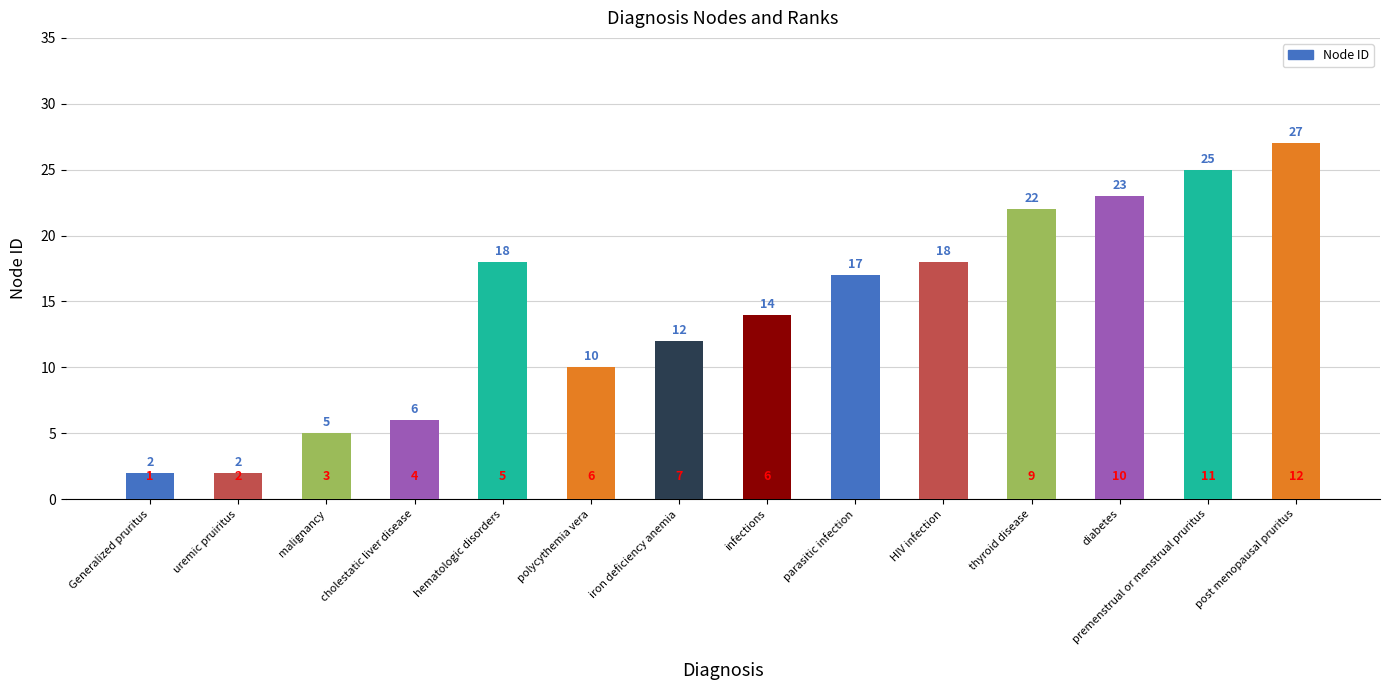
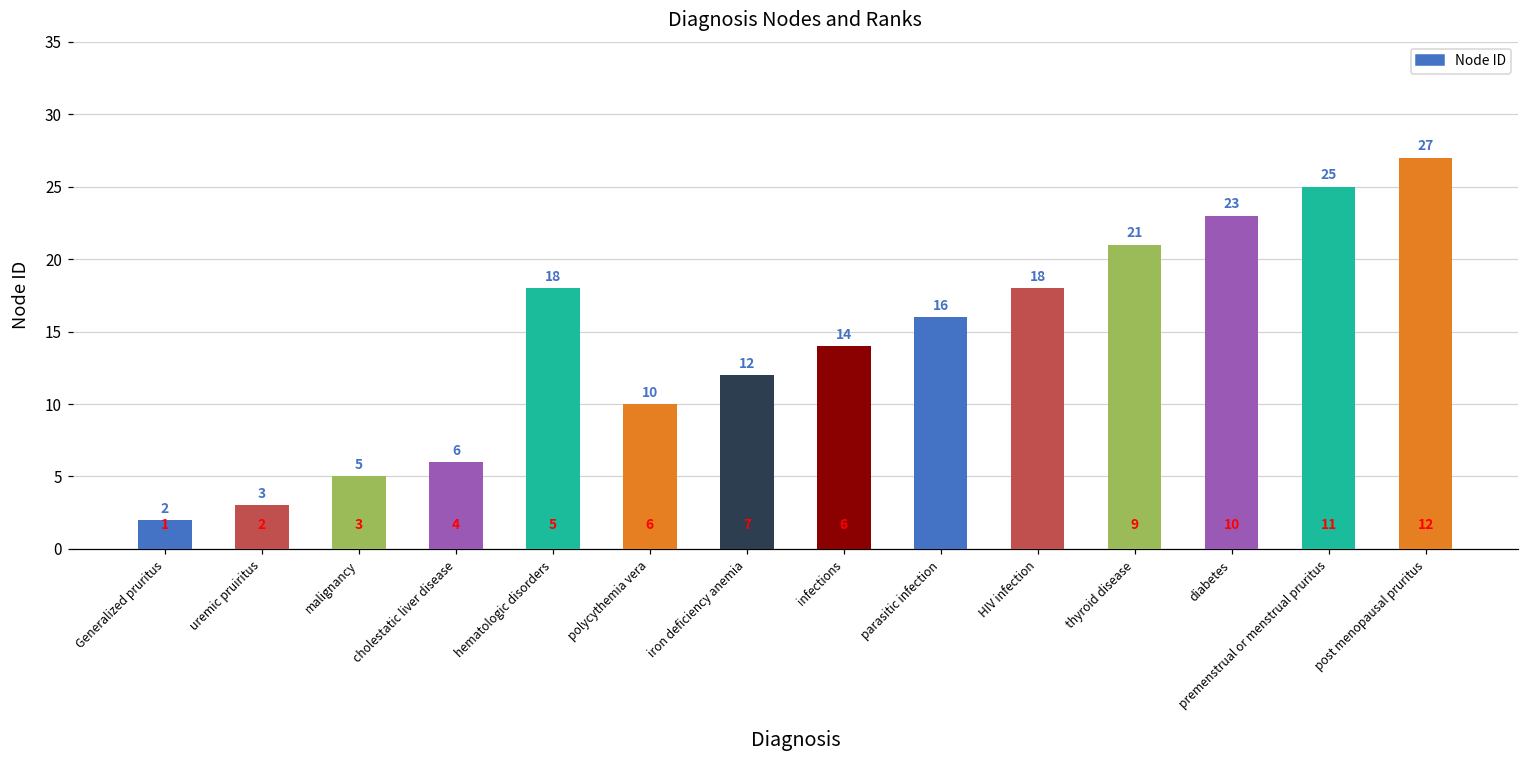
  {
    "Generalized pruritus": 2,
-   "uremic pruiritus": 2,
+   "uremic pruiritus": 3,
    "malignancy": 5,
    "cholestatic liver disease": 6,
    "hematologic disorders": 18,
    "polycythemia vera": 10,
    "iron deficiency anemia": 12,
    "infections": 14,
-   "parasitic infection": 17,
+   "parasitic infection": 16,
    "HIV infection": 18,
-   "thyroid disease": 22,
+   "thyroid disease": 21,
    "diabetes": 23,
    "premenstrual or menstrual pruritus": 25,
    "post menopausal pruritus": 27
  }
